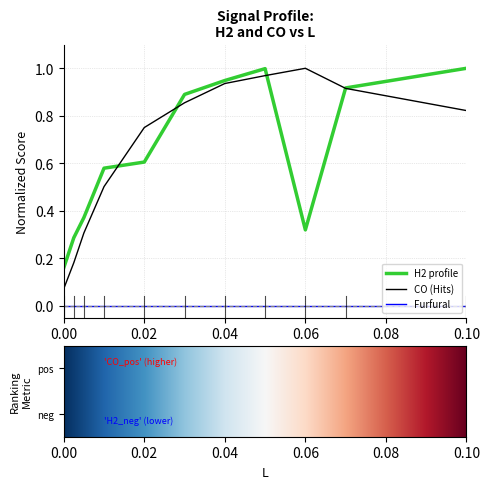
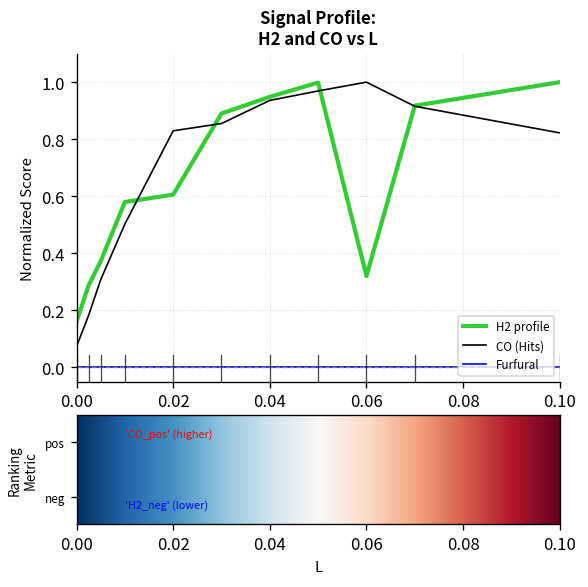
  {
    "H2 profile": {
      "0.00": 0.16,
      "0.02": 0.61,
      "0.04": 0.95,
      "0.06": 0.32,
      "0.10": 1.00
    },
    "CO (Hits)": {
      "0.00": 0.07,
-     "0.02": 0.75,
+     "0.02": 0.83,
      "0.04": 0.94,
      "0.06": 1.00,
      "0.10": 0.82
    },
    "Furfural": {
      "0.00": 0.00,
      "0.02": 0.00,
      "0.04": 0.00,
      "0.06": 0.00,
      "0.10": 0.00
    }
  }
